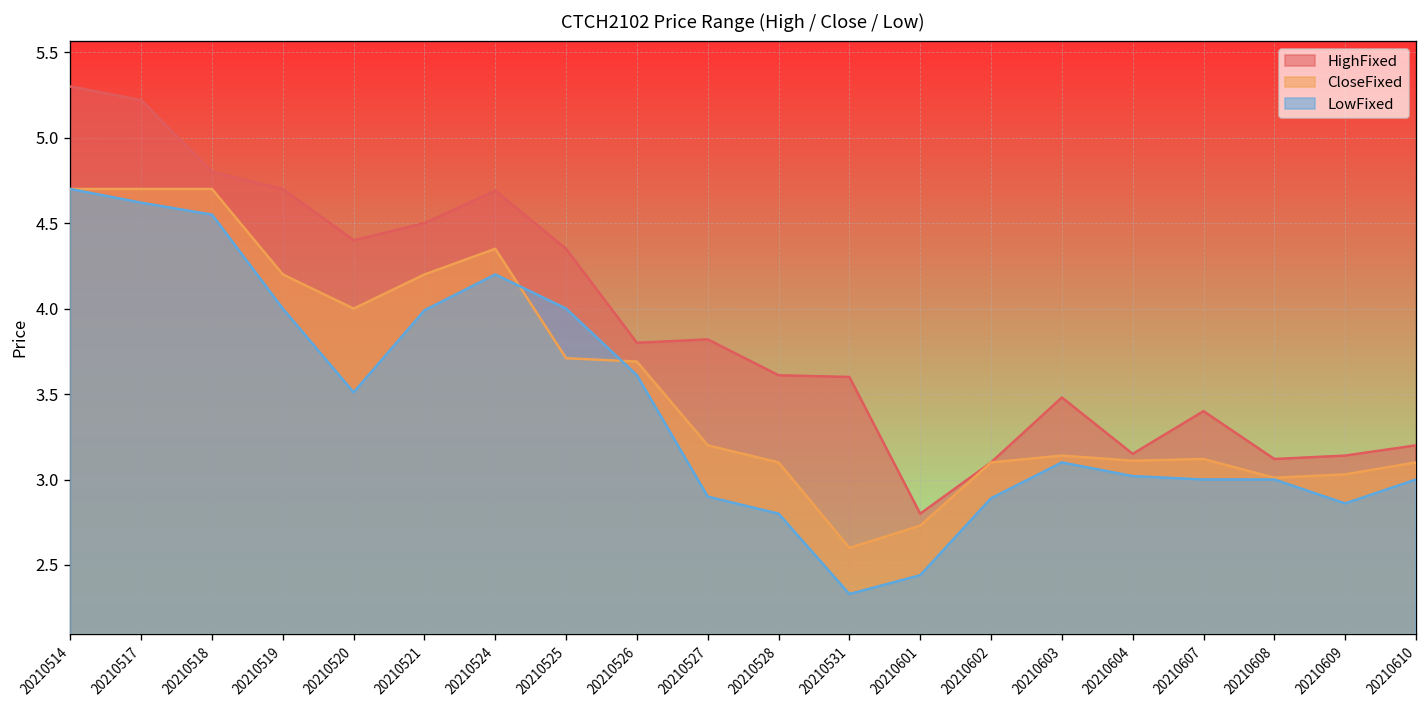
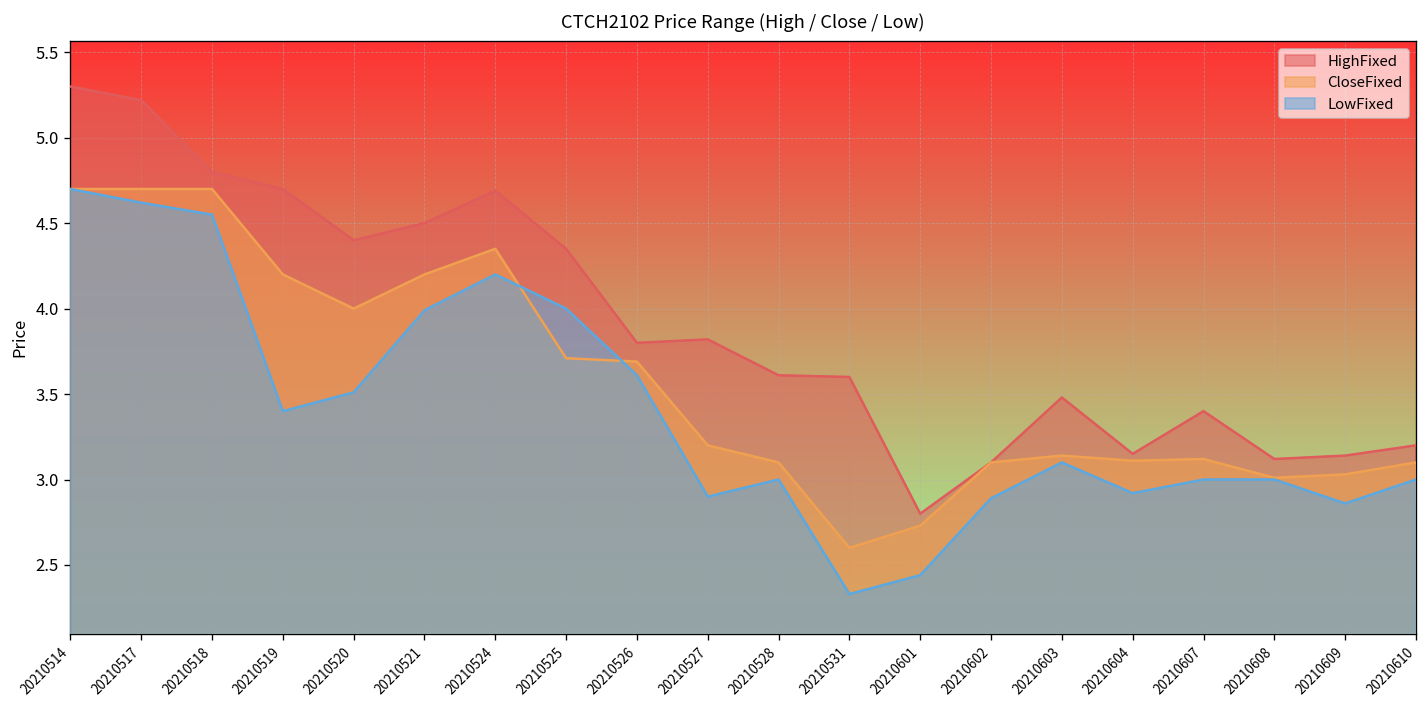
  {
    "LowFixed": {
      "20210517": 4.62,
      "20210518": 4.55,
-     "20210519": 4.0,
+     "20210519": 3.4,
      "20210520": 3.51,
      "20210521": 3.99,
      "20210524": 4.20,
      "20210525": 4.00,
      "20210526": 3.61,
      "20210527": 2.90,
-     "20210528": 2.8,
+     "20210528": 3.0,
      "20210531": 2.33,
      "20210601": 2.44,
      "20210602": 2.89,
      "20210603": 3.10,
-     "20210604": 3.02,
+     "20210604": 2.92,
      "20210607": 3.00,
      "20210609": 2.86,
      "20210610": 3.00
    }
  }
